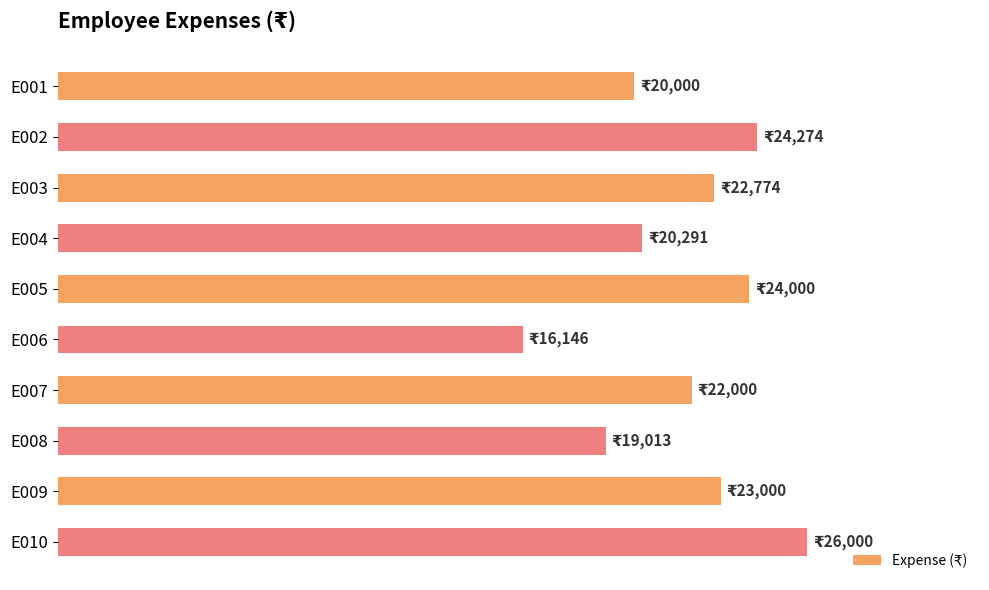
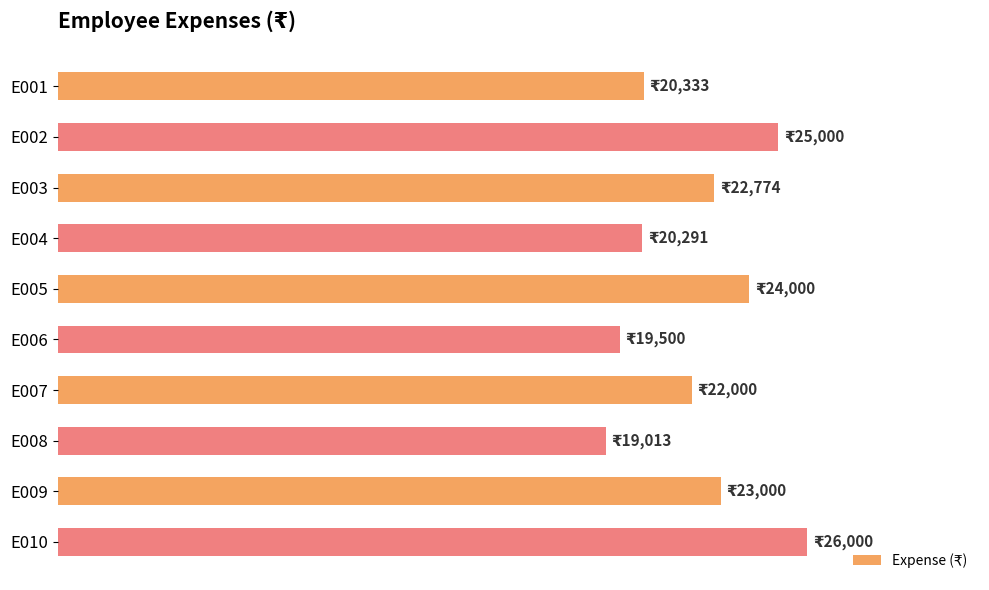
  {
-   "E001": "20,000",
-   "E002": "24,274",
+   "E001": "20,333",
+   "E002": "25,000",
    "E003": "22,774",
    "E004": "20,291",
    "E005": "24,000",
-   "E006": "16,146",
+   "E006": "19,500",
    "E007": "22,000",
    "E008": "19,013",
    "E009": "23,000",
    "E010": "26,000"
  }
